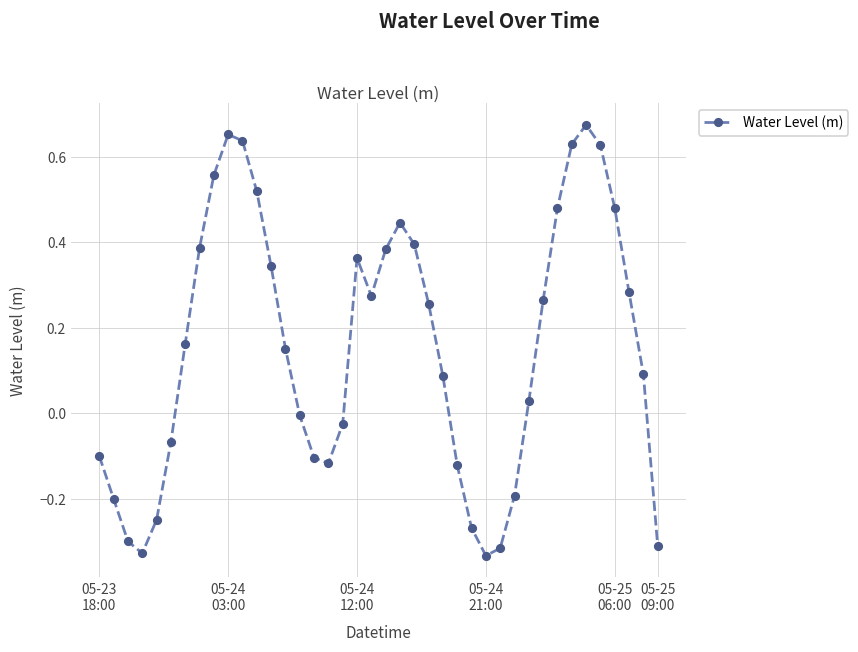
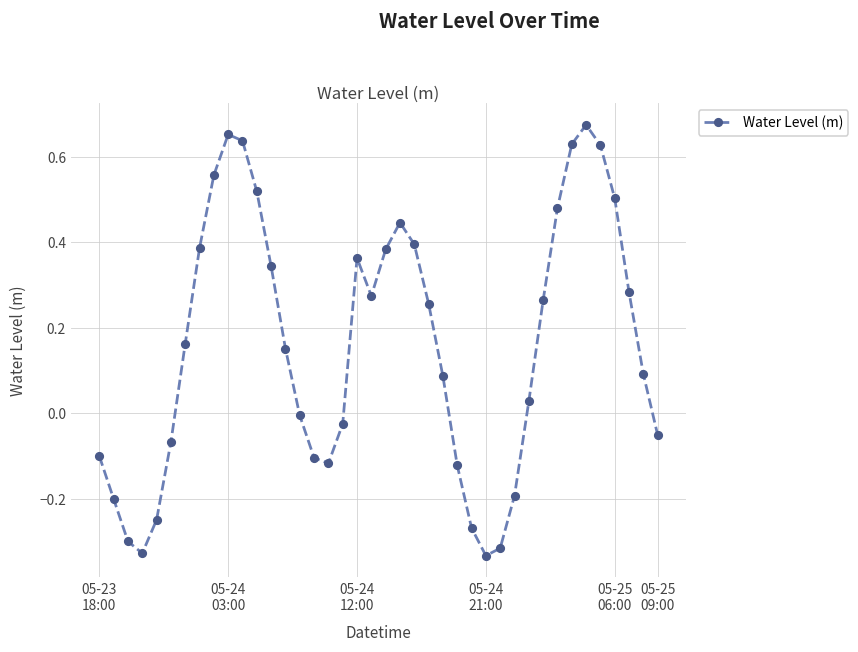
  {
    "05-23 18:00": -0.10,
    "05-24 03:00": 0.65,
    "05-24 12:00": 0.36,
    "05-24 21:00": -0.33,
-   "05-25 06:00": 0.48,
-   "05-25 09:00": -0.31
+   "05-25 06:00": 0.50,
+   "05-25 09:00": -0.05
  }
